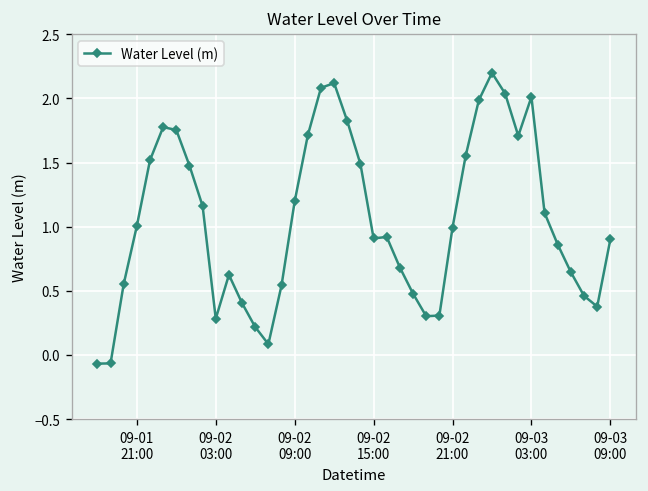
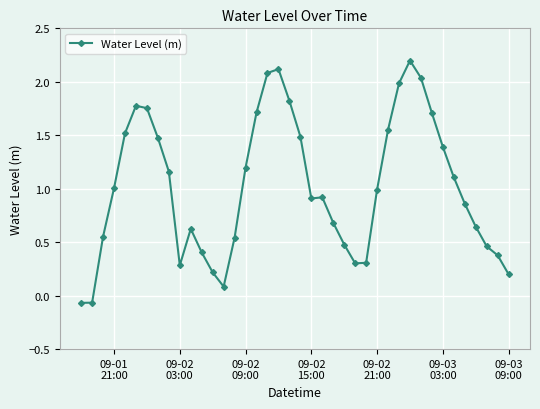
  {
    "09-01 21:00": 1.01,
    "09-02 03:00": 0.28,
    "09-02 09:00": 1.20,
    "09-02 15:00": 0.91,
    "09-02 21:00": 0.99,
-   "09-03 03:00": 2.01,
-   "09-03 09:00": 0.90
+   "09-03 03:00": 1.39,
+   "09-03 09:00": 0.20
  }
